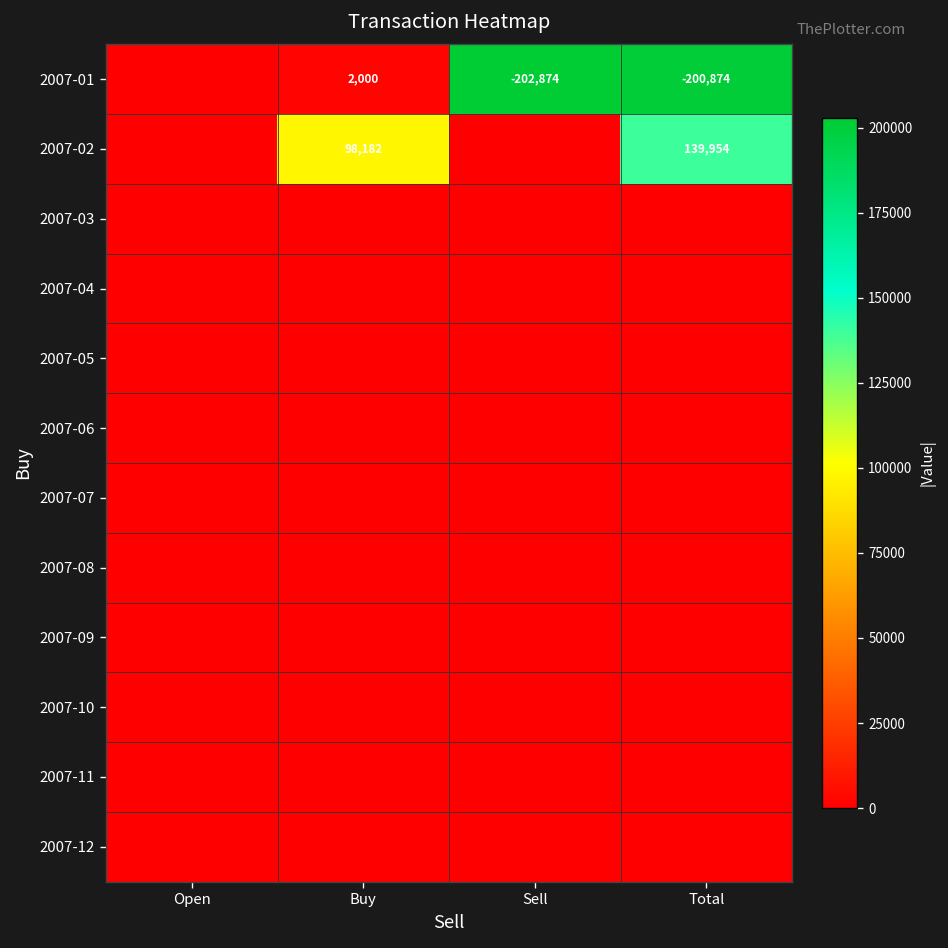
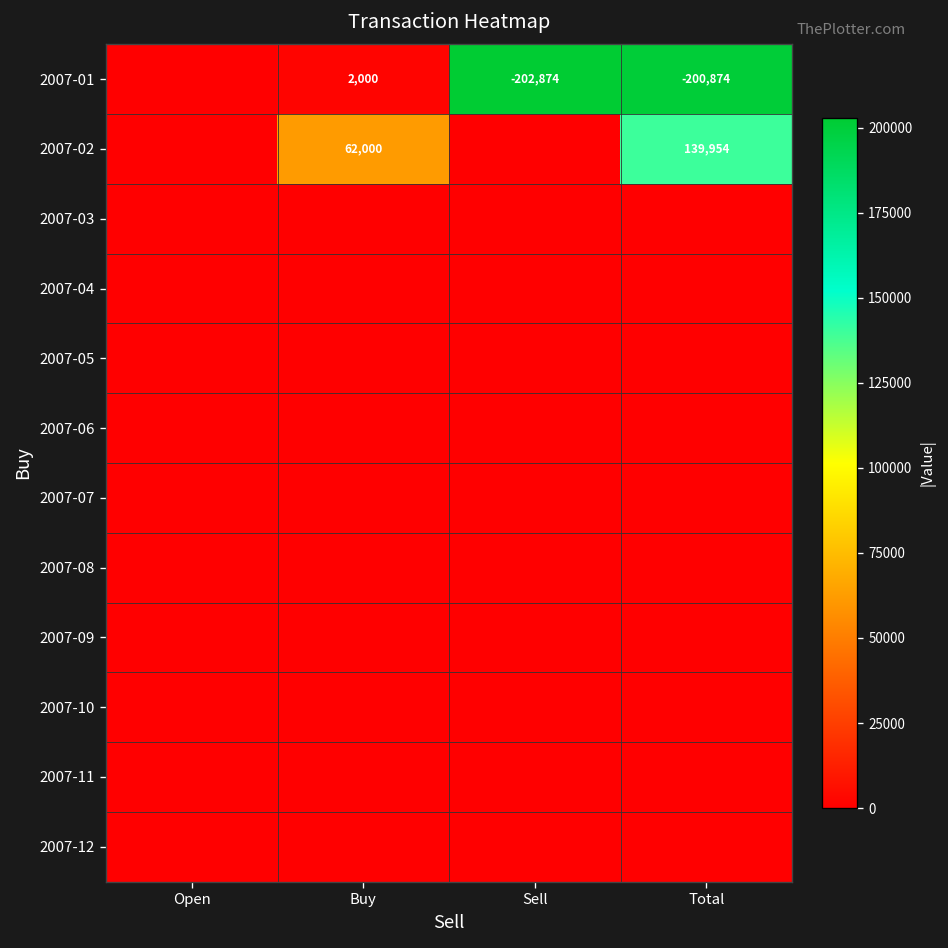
  {
    "2007-01": {
      "Buy": "2,000",
      "Sell": "-202,874",
      "Total": "-200,874"
    },
    "2007-02": {
-     "Buy": "98,182",
+     "Buy": "62,000",
      "Total": "139,954"
    }
  }
